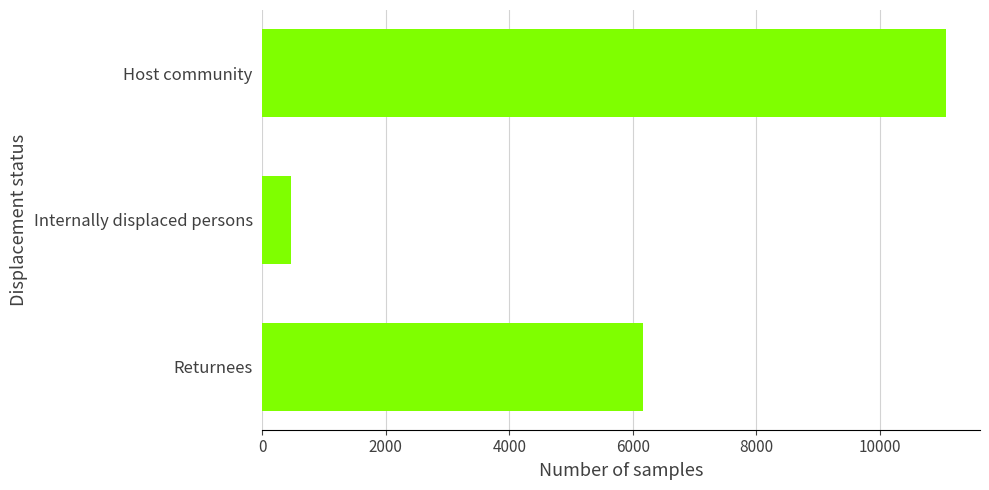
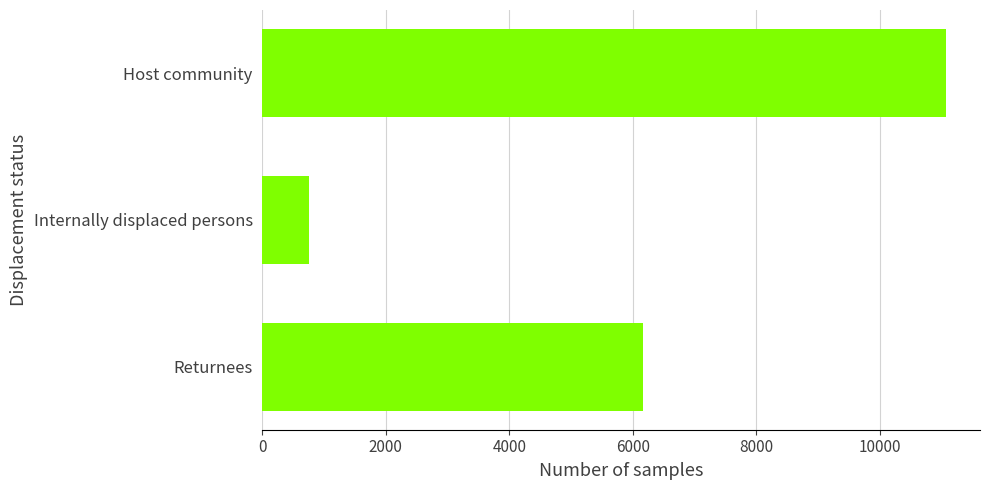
  {
    "Host community": 11100,
-   "Internally displaced persons": 500,
+   "Internally displaced persons": 800,
    "Returnees": 6200
  }
